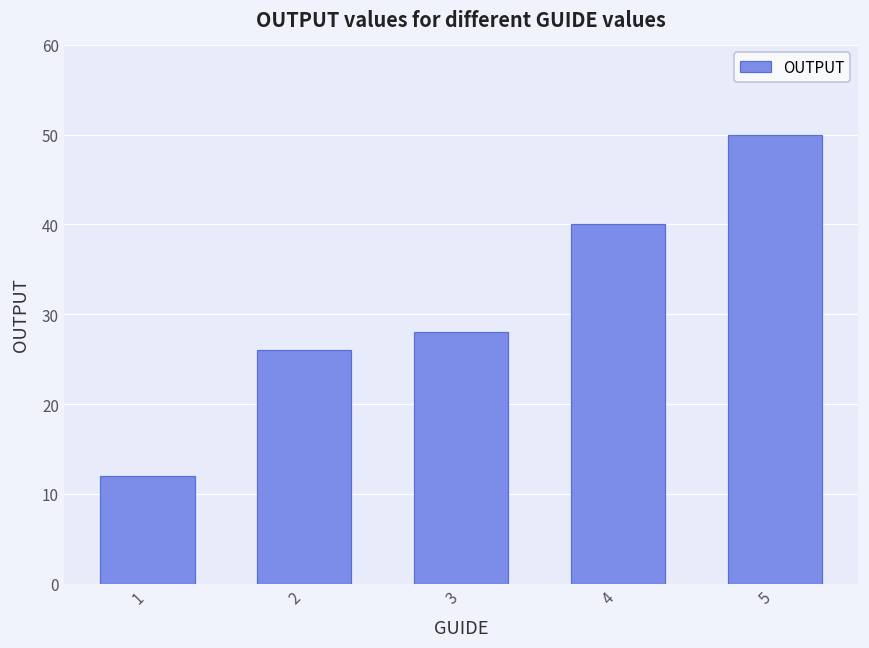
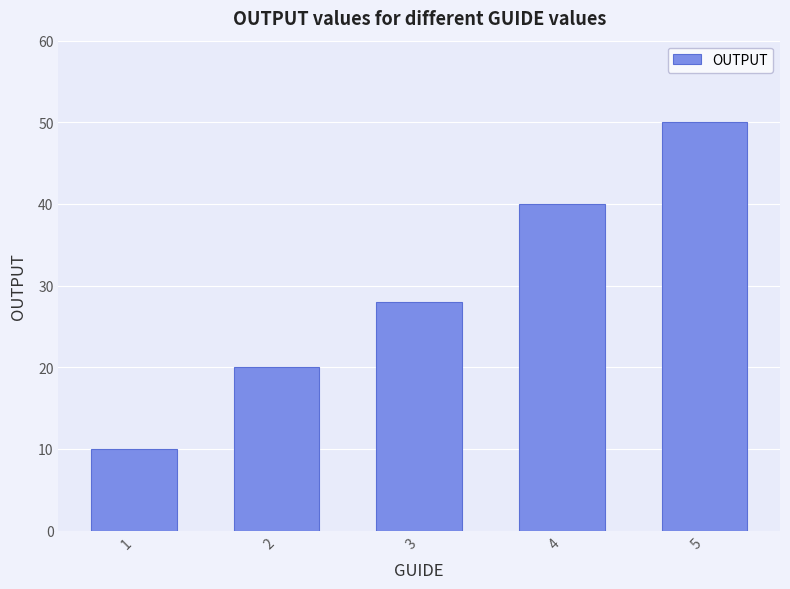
  {
-   "1": 12,
-   "2": 26,
+   "1": 10,
+   "2": 20,
    "3": 28,
    "4": 40,
    "5": 50
  }
